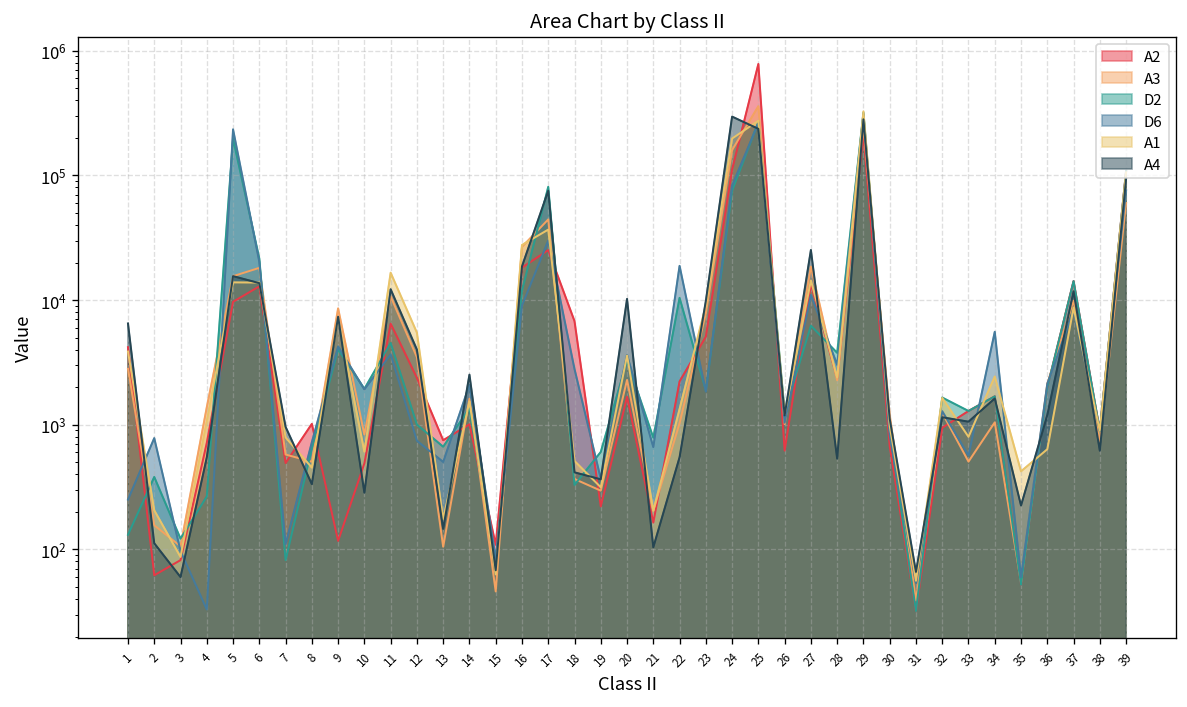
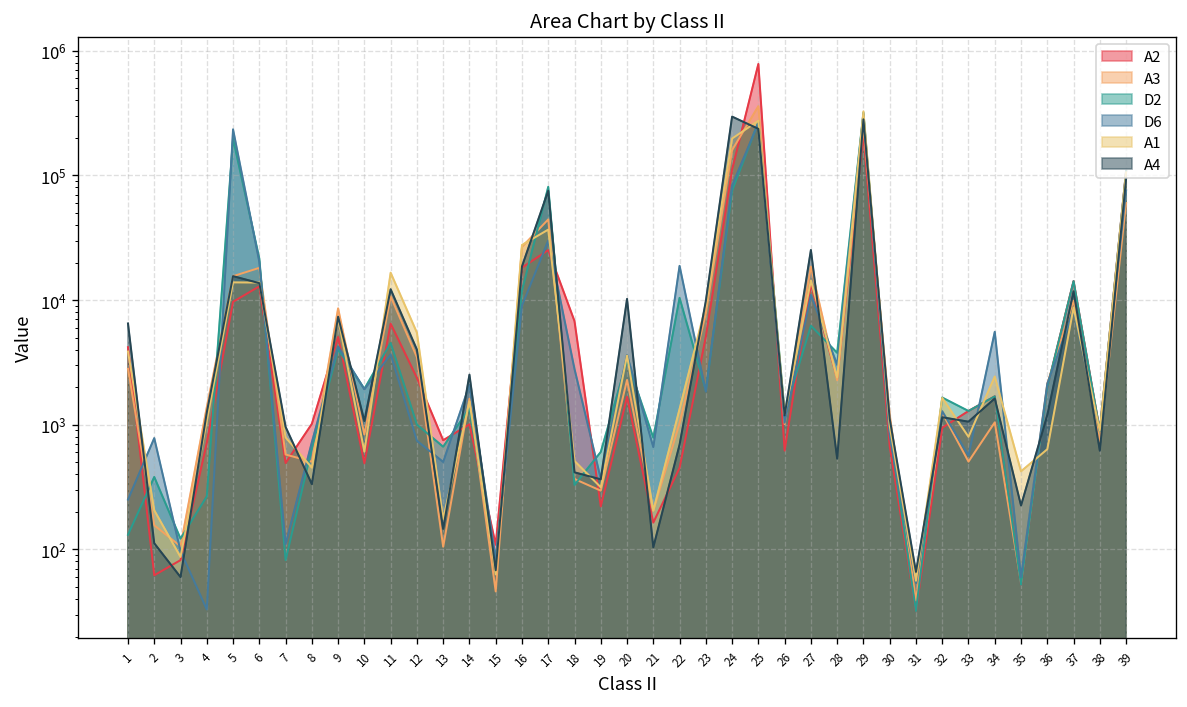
  {
    "A2": {
      "1": 4200,
      "2": 60,
      "3": 80,
      "4": 700,
      "5": 10000,
      "6": 13000,
      "7": 500,
      "8": 1000,
-     "9": 120,
+     "9": 5000,
      "10": 500,
      "11": 6000,
      "12": 2400,
      "13": 800,
      "14": 1000,
      "15": 110,
      "17": 25000,
      "18": 7000,
      "19": 220,
      "20": 1700,
      "21": 160,
-     "22": 2200,
+     "22": 450,
      "23": 5000,
      "24": 110000,
      "25": 800000,
      "26": 600,
      "27": 13000,
      "29": 210000,
      "30": 700,
      "32": 900
    },
    "A4": {
      "1": 6000,
      "2": 110,
      "3": 60,
-     "4": 500,
+     "4": 1300,
      "7": 1000,
      "8": 330,
-     "10": 290,
+     "10": 1100,
      "11": 12000,
      "12": 4000,
      "13": 150,
      "14": 2500,
      "15": 70,
      "17": 80000,
      "18": 420,
      "20": 10000,
      "21": 100,
-     "22": 500,
+     "22": 700,
      "23": 10000,
      "24": 300000,
      "25": 240000,
      "27": 25000,
      "28": 500,
      "29": 280000,
      "30": 1100,
      "31": 70,
      "32": 1100,
      "33": 1100,
      "35": 230,
      "36": 1200,
      "37": 12000,
      "38": 600
    }
  }
